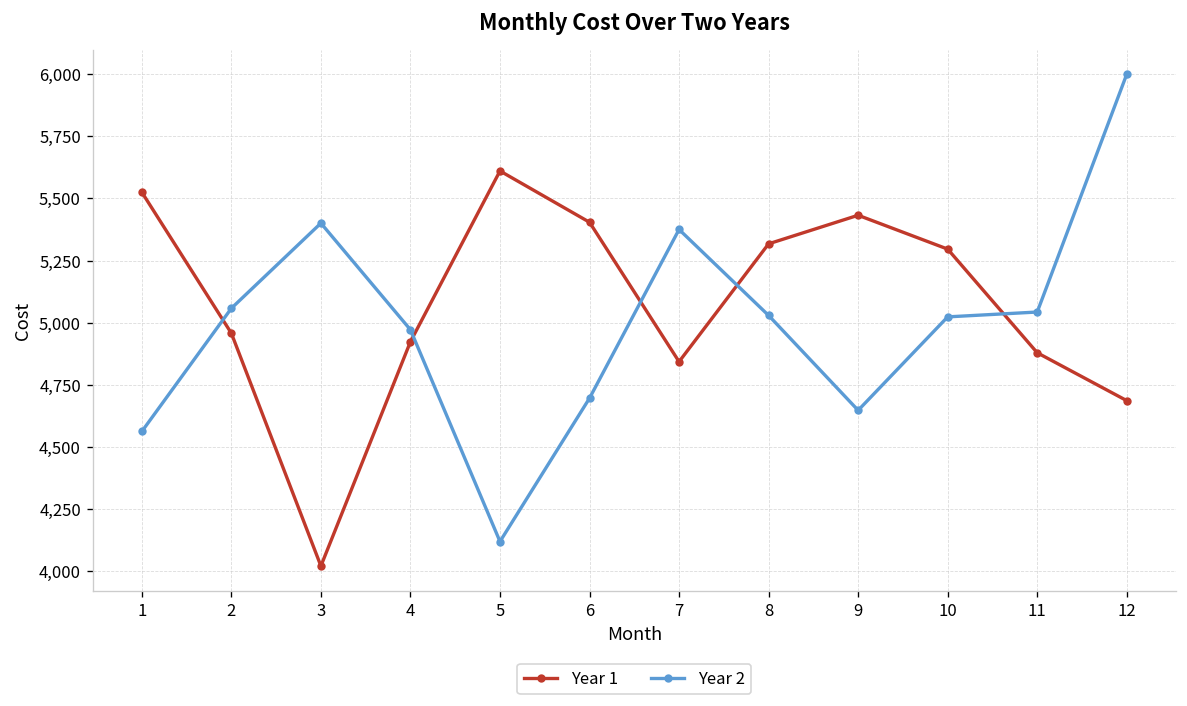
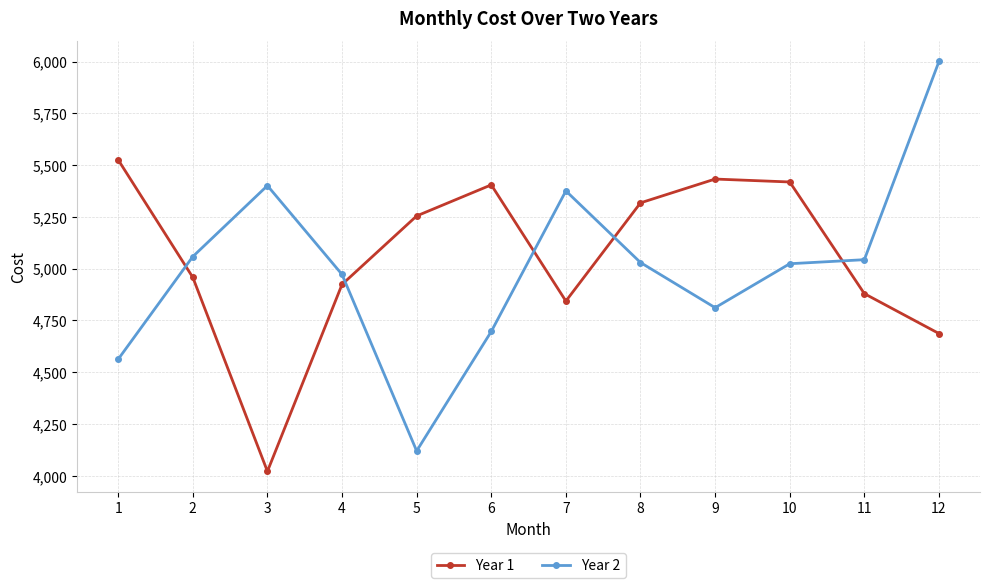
  {
    "Year 1": {
      "1": "5,530",
      "2": "4,960",
      "3": "4,020",
      "4": "4,920",
-     "5": "5,610",
+     "5": "5,250",
      "6": "5,400",
      "7": "4,840",
      "8": "5,320",
      "9": "5,430",
-     "10": "5,300",
+     "10": "5,420",
      "11": "4,880",
      "12": "4,690"
    },
    "Year 2": {
      "1": "4,560",
      "2": "5,060",
      "3": "5,400",
      "4": "4,970",
      "5": "4,120",
      "6": "4,700",
      "7": "5,380",
      "8": "5,030",
-     "9": "4,650",
+     "9": "4,810",
      "10": "5,020",
      "11": "5,040",
      "12": "6,000"
    }
  }
